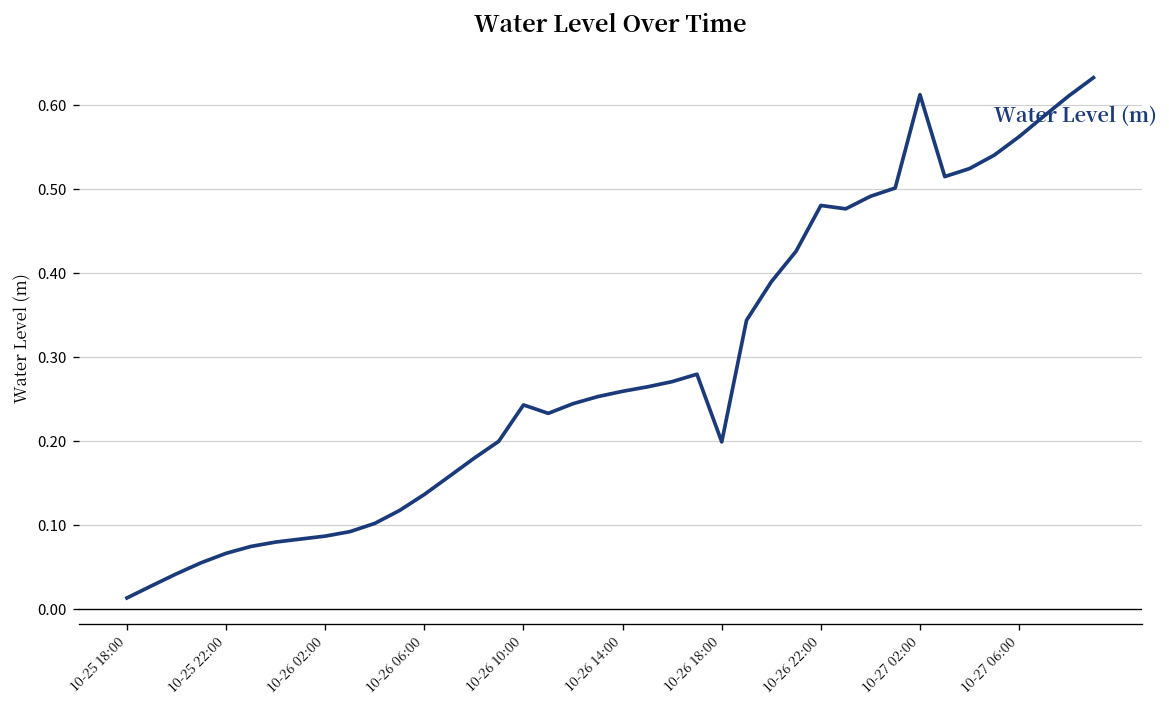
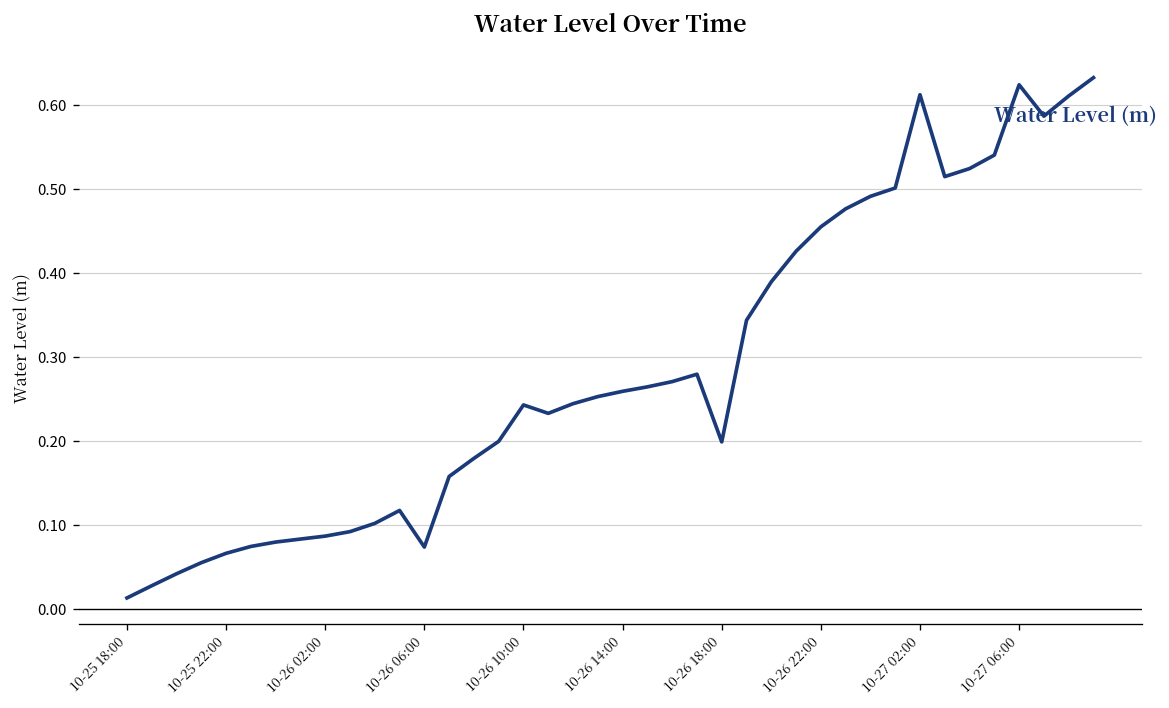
  {
    "10-25 18:00": 0.01,
    "10-25 22:00": 0.07,
    "10-26 02:00": 0.09,
-   "10-26 06:00": 0.14,
+   "10-26 06:00": 0.07,
    "10-26 10:00": 0.24,
    "10-26 14:00": 0.26,
    "10-26 18:00": 0.20,
-   "10-26 22:00": 0.48,
+   "10-26 22:00": 0.46,
    "10-27 02:00": 0.61,
-   "10-27 06:00": 0.56
+   "10-27 06:00": 0.62
  }
